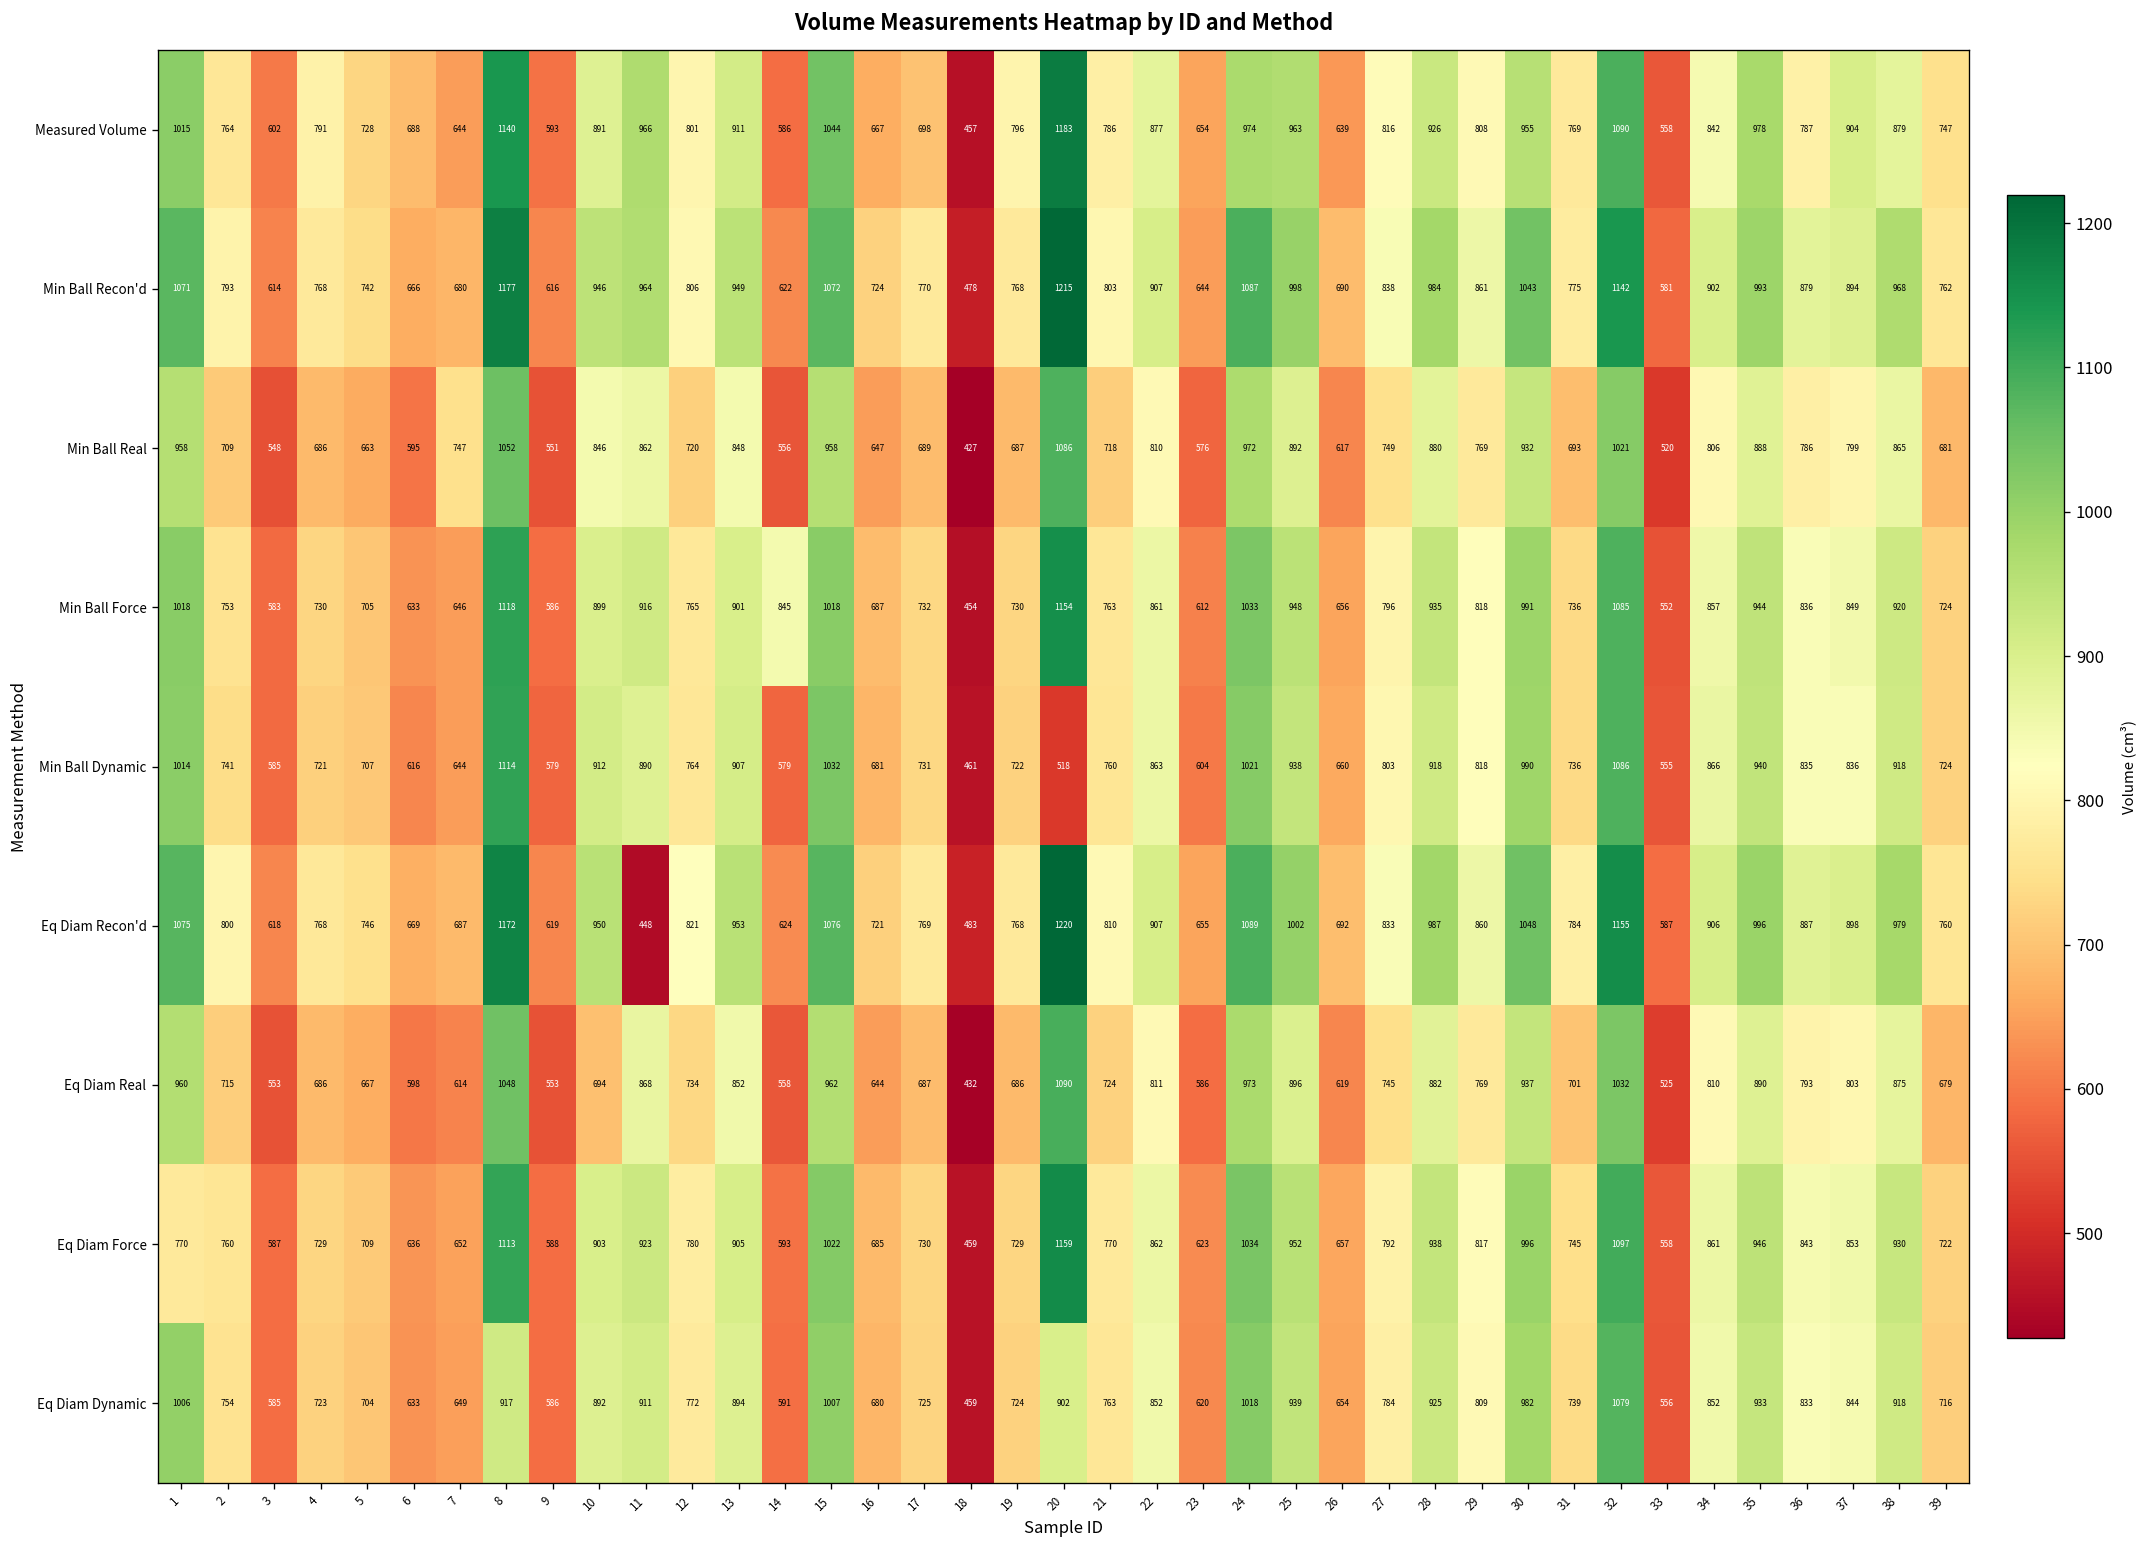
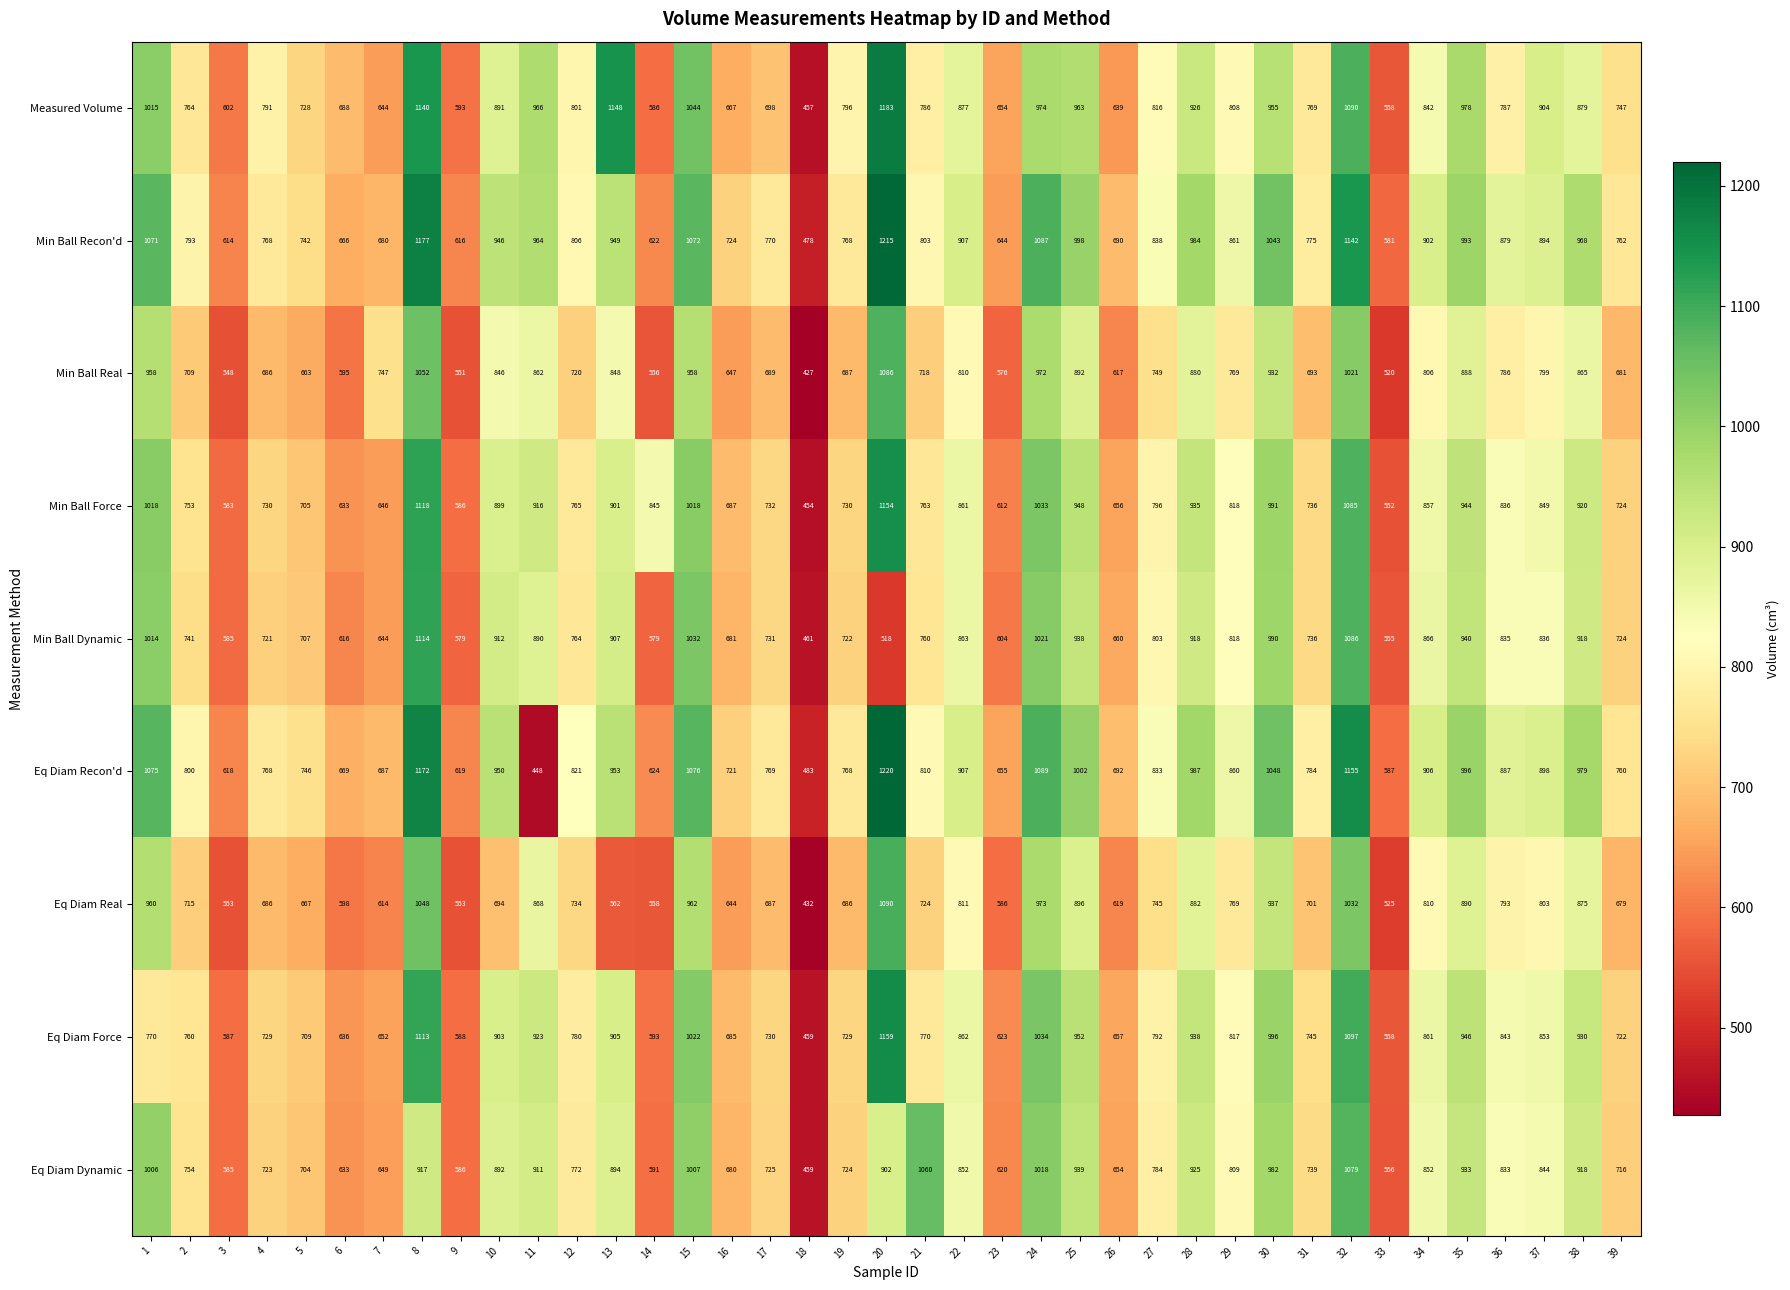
  {
    "Measured Volume": {
      "1": 1015,
      "2": 764,
      "3": 602,
      "4": 791,
      "5": 728,
      "6": 688,
      "7": 644,
      "8": 1140,
      "9": 593,
      "10": 891,
      "11": 966,
      "12": 801,
-     "13": 911,
+     "13": 1148,
      "14": 586,
      "15": 1044,
      "16": 667,
      "17": 698,
      "18": 457,
      "19": 796,
      "20": 1183,
      "21": 786,
      "22": 877,
      "23": 654,
      "24": 974,
      "25": 963,
      "26": 639,
      "27": 816,
      "28": 926,
      "29": 808,
      "30": 955,
      "31": 769,
      "32": 1090,
      "33": 558,
      "34": 842,
      "35": 978,
      "36": 787,
      "37": 904,
      "38": 879,
      "39": 747
    },
    "Eq Diam Real": {
      "1": 960,
      "2": 715,
      "3": 553,
      "4": 686,
      "5": 667,
      "6": 598,
      "7": 614,
      "8": 1048,
      "9": 553,
      "10": 694,
      "11": 868,
      "12": 734,
-     "13": 852,
+     "13": 562,
      "14": 558,
      "15": 962,
      "16": 644,
      "17": 687,
      "18": 432,
      "19": 686,
      "20": 1090,
      "21": 724,
      "22": 811,
      "23": 586,
      "24": 973,
      "25": 896,
      "26": 619,
      "27": 745,
      "28": 882,
      "29": 769,
      "30": 937,
      "31": 701,
      "32": 1032,
      "33": 525,
      "34": 810,
      "35": 890,
      "36": 793,
      "37": 803,
      "38": 875,
      "39": 679
    },
    "Eq Diam Dynamic": {
      "1": 1006,
      "2": 754,
      "3": 585,
      "4": 723,
      "5": 704,
      "6": 633,
      "7": 649,
      "8": 917,
      "9": 586,
      "10": 892,
      "11": 911,
      "12": 772,
      "13": 894,
      "14": 591,
      "15": 1007,
      "16": 680,
      "17": 725,
      "18": 459,
      "19": 724,
      "20": 902,
-     "21": 763,
+     "21": 1060,
      "22": 852,
      "23": 620,
      "24": 1018,
      "25": 939,
      "26": 654,
      "27": 784,
      "28": 925,
      "29": 809,
      "30": 982,
      "31": 739,
      "32": 1079,
      "33": 556,
      "34": 852,
      "35": 933,
      "36": 833,
      "37": 844,
      "38": 918,
      "39": 716
    }
  }
